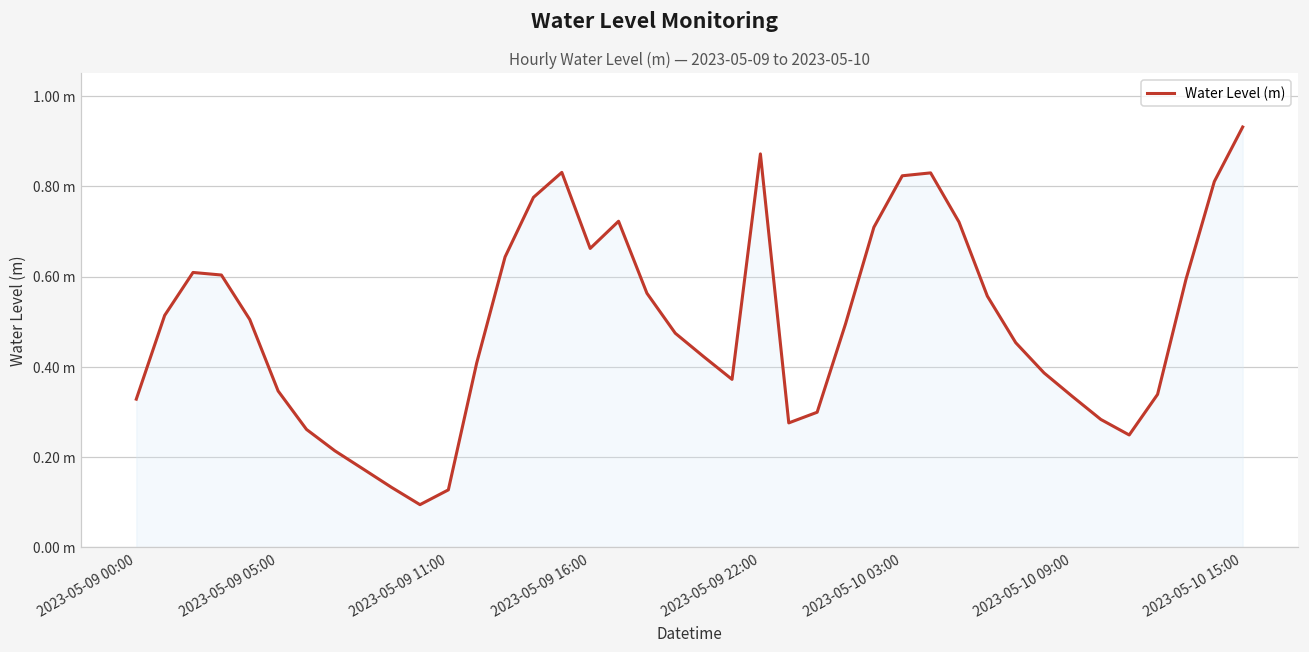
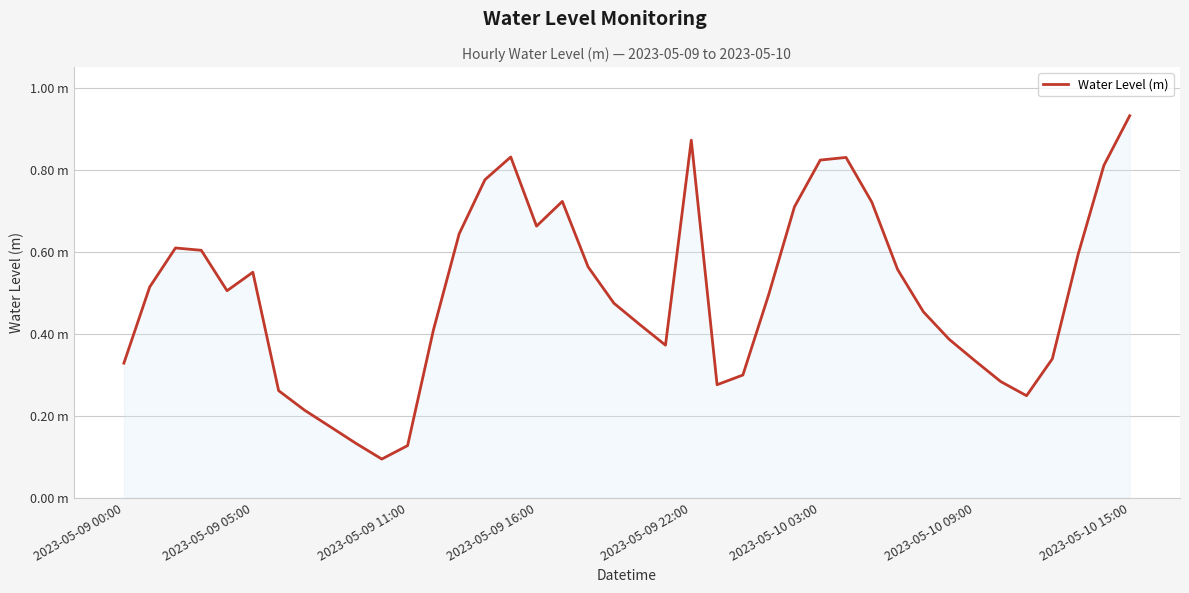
  {
    "2023-05-09 00:00": "0.33 m",
-   "2023-05-09 05:00": "0.35 m",
+   "2023-05-09 05:00": "0.55 m",
    "2023-05-09 11:00": "0.13 m",
    "2023-05-09 16:00": "0.66 m",
    "2023-05-09 22:00": "0.87 m",
    "2023-05-10 03:00": "0.82 m",
    "2023-05-10 09:00": "0.33 m",
    "2023-05-10 15:00": "0.93 m"
  }
